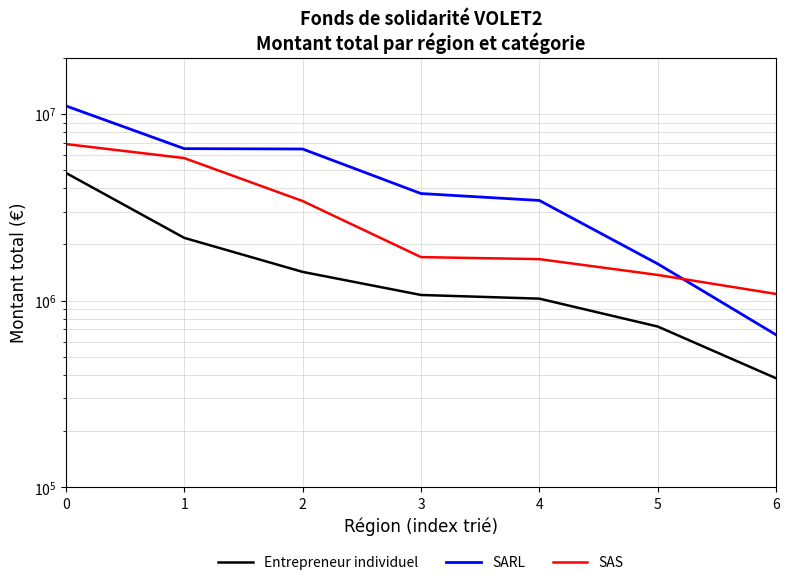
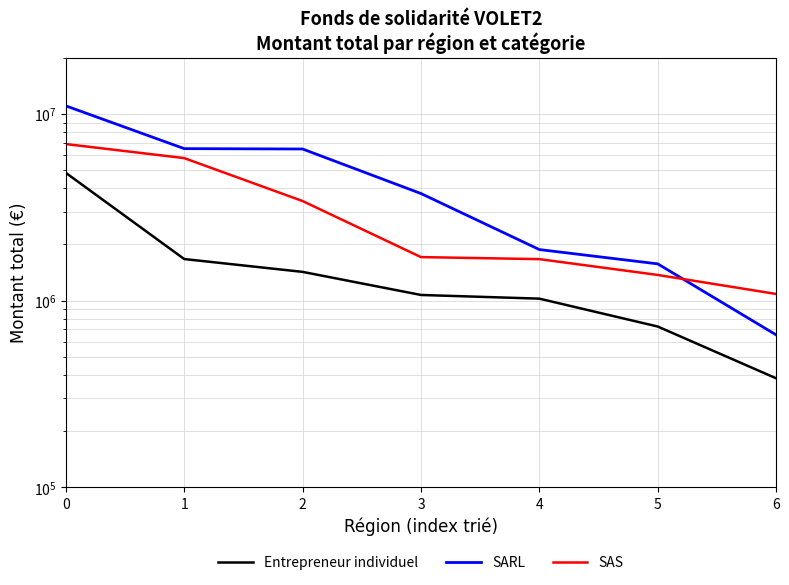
  {
    "Entrepreneur individuel": {
      "0": 4800000,
-     "1": 2200000,
+     "1": 1700000,
      "2": 1400000,
      "3": 1100000,
      "4": 1000000,
      "5": 730000,
      "6": 380000
    },
    "SARL": {
      "0": 11000000,
      "1": 6500000,
      "2": 6500000,
      "3": 3700000,
-     "4": 3400000,
+     "4": 1900000,
      "5": 1600000,
      "6": 650000
    },
    "SAS": {
      "0": 6900000,
      "1": 5800000,
      "2": 3400000,
      "3": 1700000,
      "4": 1700000,
      "5": 1400000,
      "6": 1100000
    }
  }
